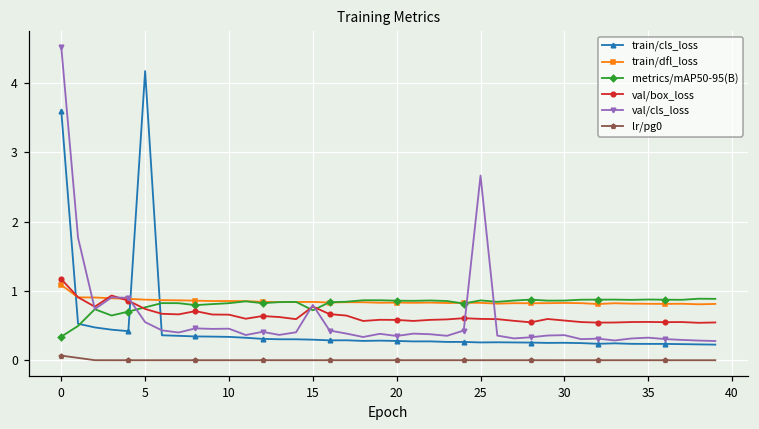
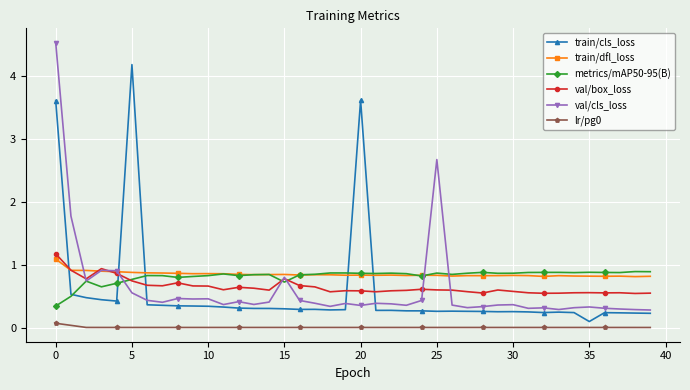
  {
    "train/cls_loss": {
      "0": 3.6,
      "5": 4.2,
      "10": 0.3,
      "15": 0.3,
-     "20": 0.3,
+     "20": 3.6,
      "25": 0.3,
      "30": 0.3,
-     "35": 0.2
+     "35": 0.1
    },
    "train/dfl_loss": {
      "0": 1.1,
      "5": 0.9,
      "15": 0.8,
      "35": 0.8
    },
    "metrics/mAP50-95(B)": {
      "0": 0.3,
      "15": 0.7,
      "35": 0.9
    },
    "val/box_loss": {
      "0": 1.2,
      "10": 0.7,
      "20": 0.6,
      "25": 0.6,
      "30": 0.6,
      "35": 0.6
    },
    "val/cls_loss": {
      "0": 4.5,
      "5": 0.6,
      "10": 0.5,
      "20": 0.4,
      "25": 2.7,
      "30": 0.4,
      "35": 0.3
    },
    "lr/pg0": {
      "0": 0.1,
      "5": 0.0,
      "10": 0.0,
      "15": 0.0,
      "20": 0.0,
      "25": 0.0,
      "30": 0.0,
      "35": 0.0
    }
  }
